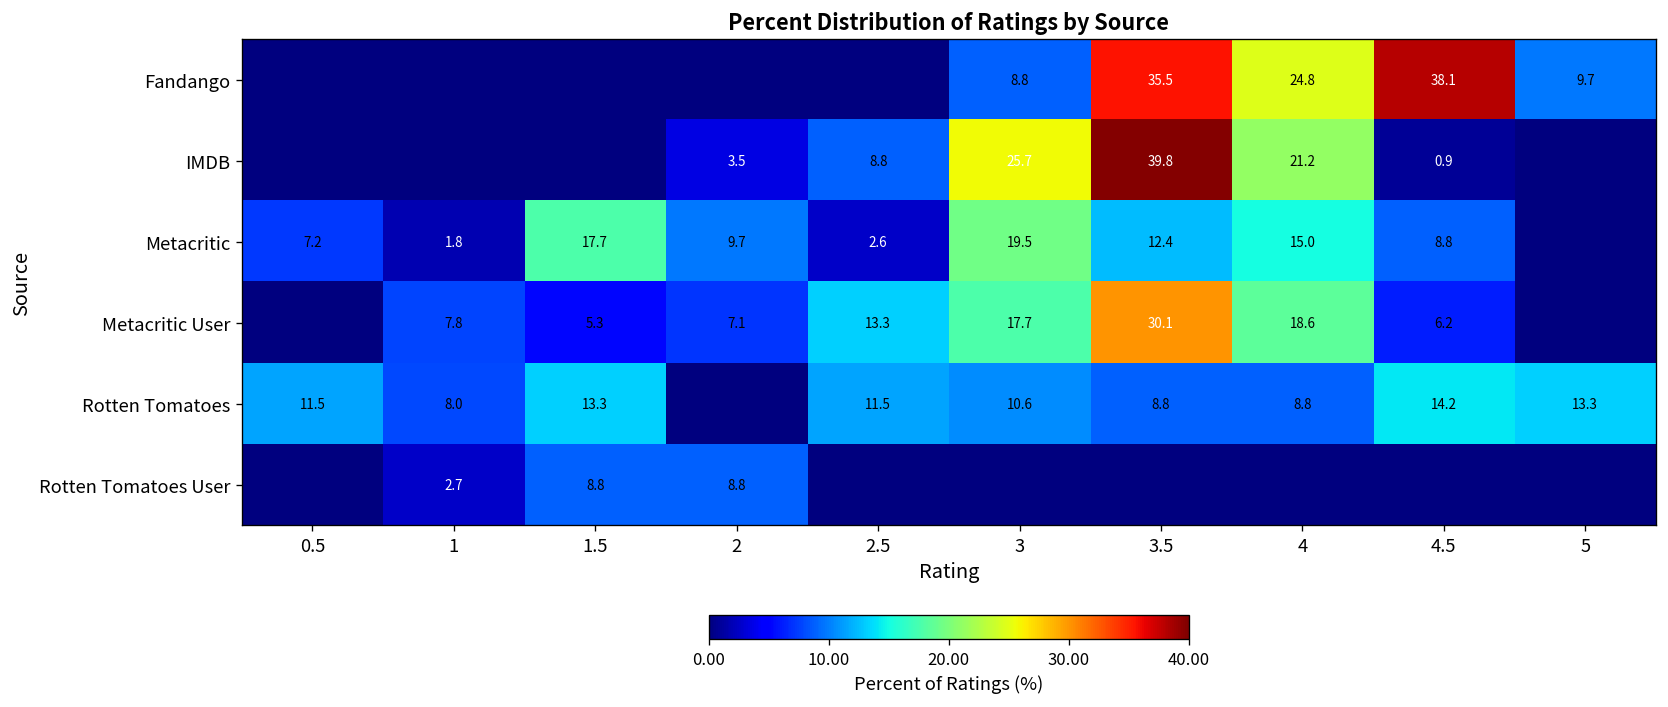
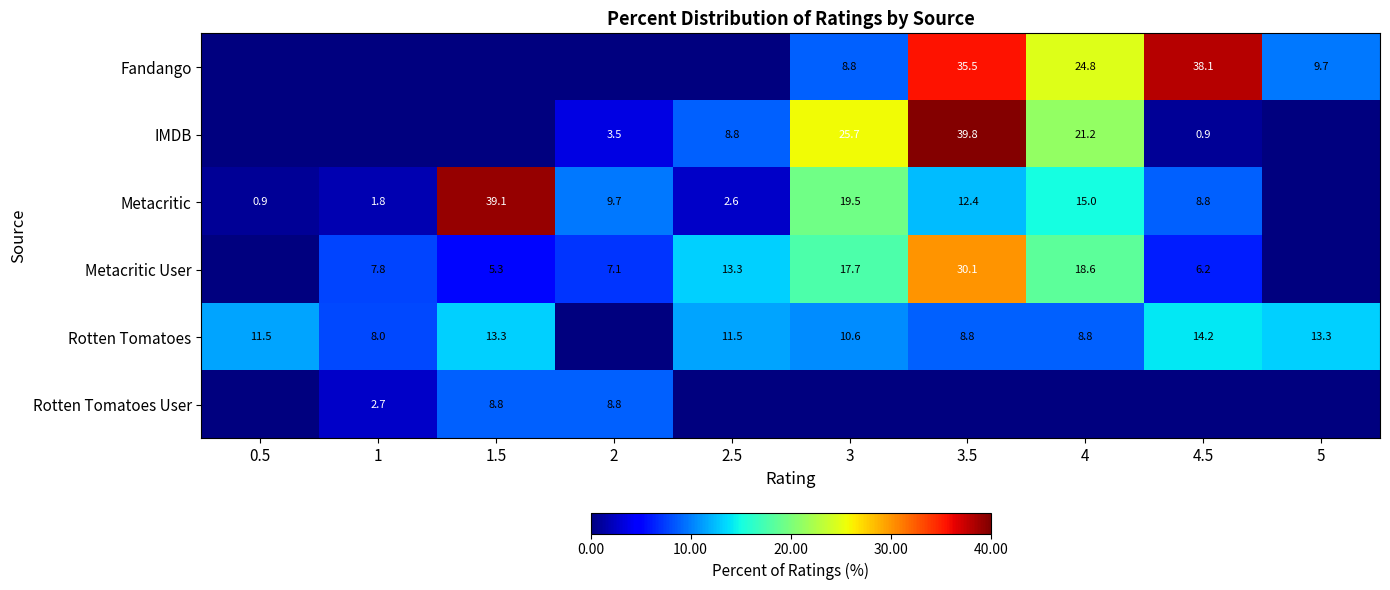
  {
    "Fandango": {
      "3": 8.8,
      "3.5": 35.5,
      "4": 24.8,
      "4.5": 38.1,
      "5": 9.7
    },
    "IMDB": {
      "2": 3.5,
      "2.5": 8.8,
      "3": 25.7,
      "3.5": 39.8,
      "4": 21.2,
      "4.5": 0.9
    },
    "Metacritic": {
-     "0.5": 7.2,
+     "0.5": 0.9,
      "1": 1.8,
-     "1.5": 17.7,
+     "1.5": 39.1,
      "2": 9.7,
      "2.5": 2.6,
      "3": 19.5,
      "3.5": 12.4,
      "4": 15.0,
      "4.5": 8.8
    },
    "Metacritic User": {
      "1": 7.8,
      "1.5": 5.3,
      "2": 7.1,
      "2.5": 13.3,
      "3": 17.7,
      "3.5": 30.1,
      "4": 18.6,
      "4.5": 6.2
    },
    "Rotten Tomatoes": {
      "0.5": 11.5,
      "1": 8.0,
      "1.5": 13.3,
      "2.5": 11.5,
      "3": 10.6,
      "3.5": 8.8,
      "4": 8.8,
      "4.5": 14.2,
      "5": 13.3
    },
    "Rotten Tomatoes User": {
      "1": 2.7,
      "1.5": 8.8,
      "2": 8.8
    }
  }
